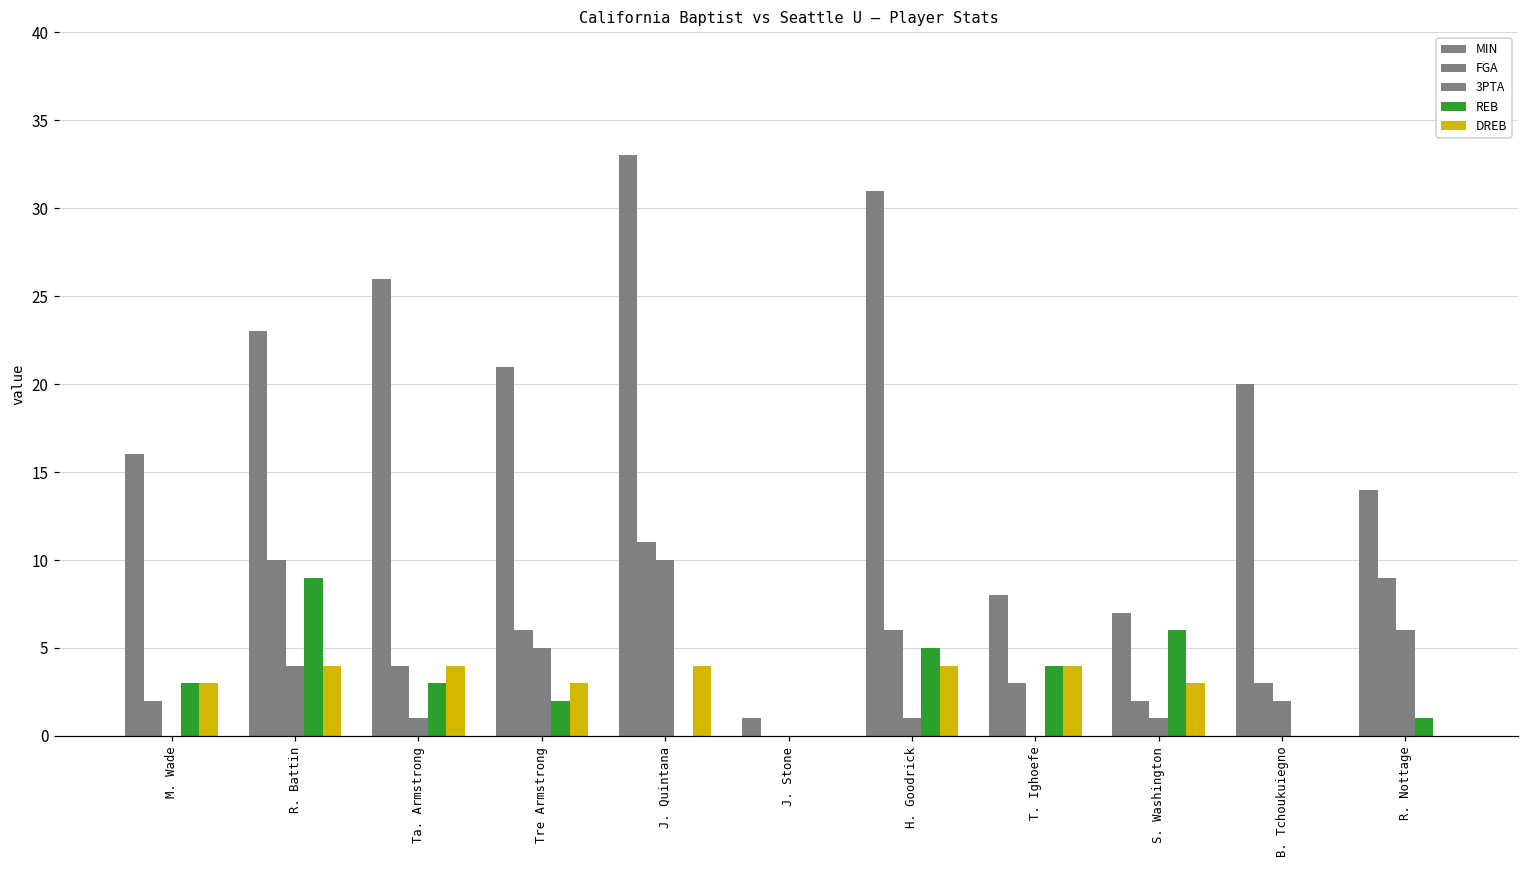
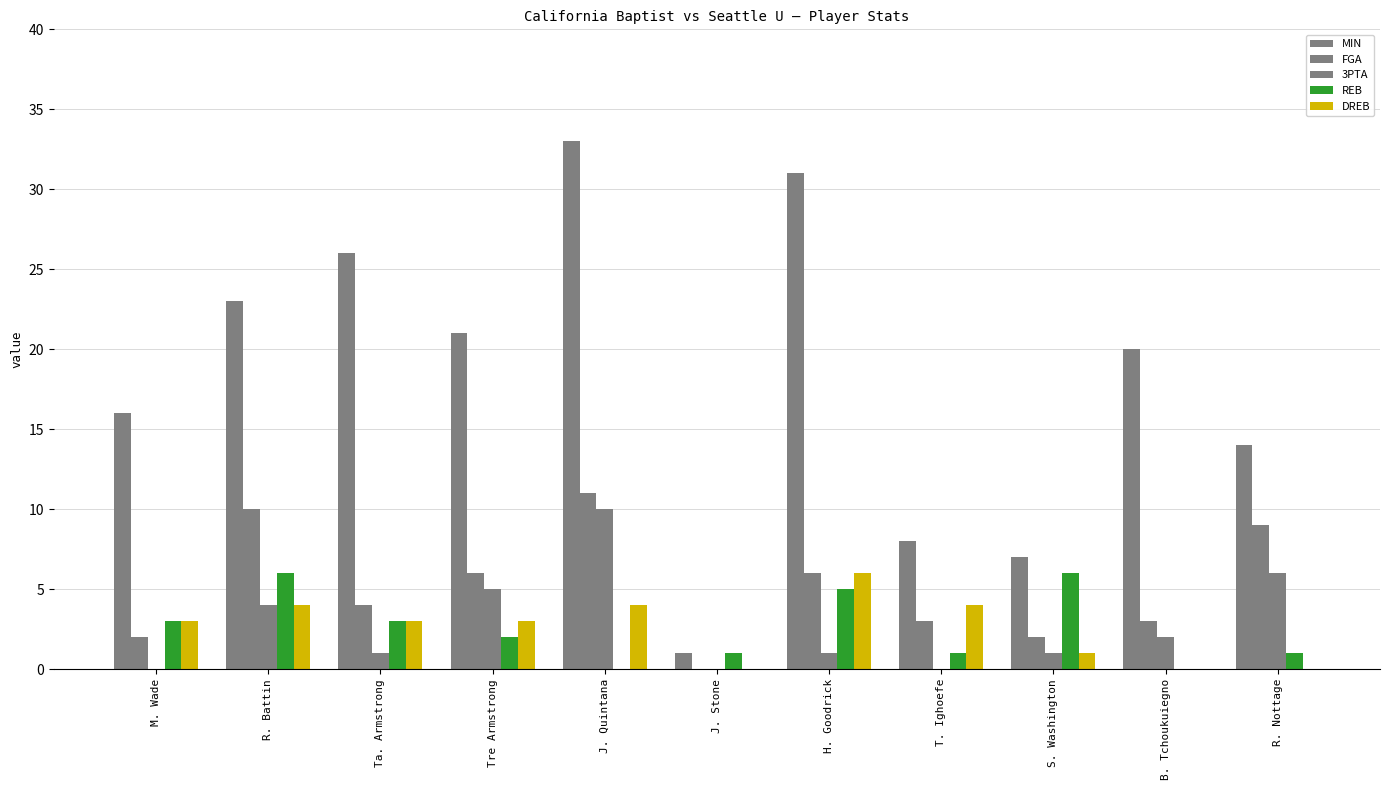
  {
    "REB": {
      "M. Wade": 3,
-     "R. Battin": 9,
+     "R. Battin": 6,
      "Ta. Armstrong": 3,
      "Tre Armstrong": 2,
      "J. Quintana": 0,
-     "J. Stone": 0,
+     "J. Stone": 1,
      "H. Goodrick": 5,
-     "T. Ighoefe": 4,
+     "T. Ighoefe": 1,
      "S. Washington": 6,
      "B. Tchoukuiegno": 0,
      "R. Nottage": 1
    },
    "DREB": {
      "M. Wade": 3,
      "R. Battin": 4,
-     "Ta. Armstrong": 4,
+     "Ta. Armstrong": 3,
      "Tre Armstrong": 3,
      "J. Quintana": 4,
      "J. Stone": 0,
-     "H. Goodrick": 4,
+     "H. Goodrick": 6,
      "T. Ighoefe": 4,
-     "S. Washington": 3,
+     "S. Washington": 1,
      "B. Tchoukuiegno": 0,
      "R. Nottage": 0
    }
  }
